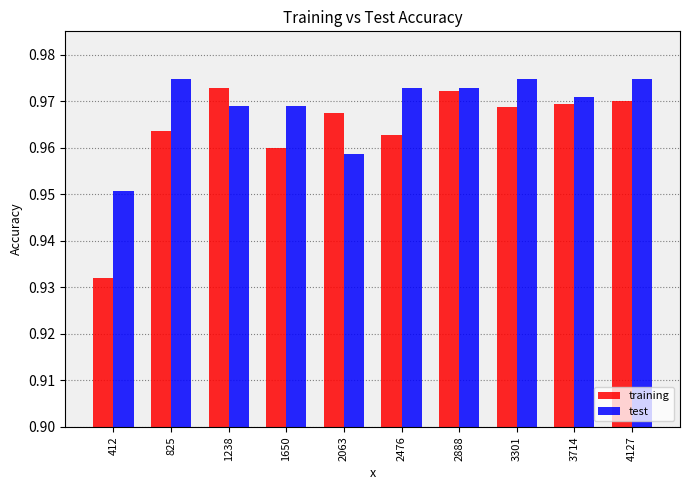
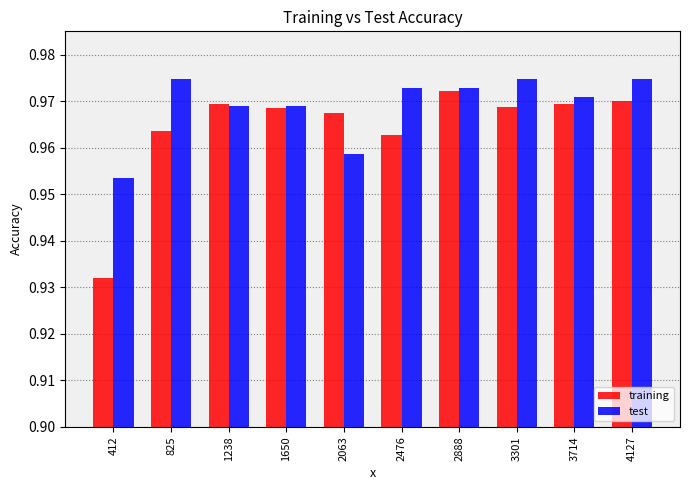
  {
    "training": {
      "412": 0.932,
      "825": 0.964,
-     "1238": 0.973,
-     "1650": 0.960,
+     "1238": 0.969,
+     "1650": 0.968,
      "2063": 0.968,
      "2476": 0.963,
      "2888": 0.972,
      "3301": 0.969,
      "3714": 0.969,
      "4127": 0.970
    },
    "test": {
-     "412": 0.951,
+     "412": 0.954,
      "825": 0.975,
      "1238": 0.969,
      "1650": 0.969,
      "2063": 0.959,
      "2476": 0.973,
      "2888": 0.973,
      "3301": 0.975,
      "3714": 0.971,
      "4127": 0.975
    }
  }
